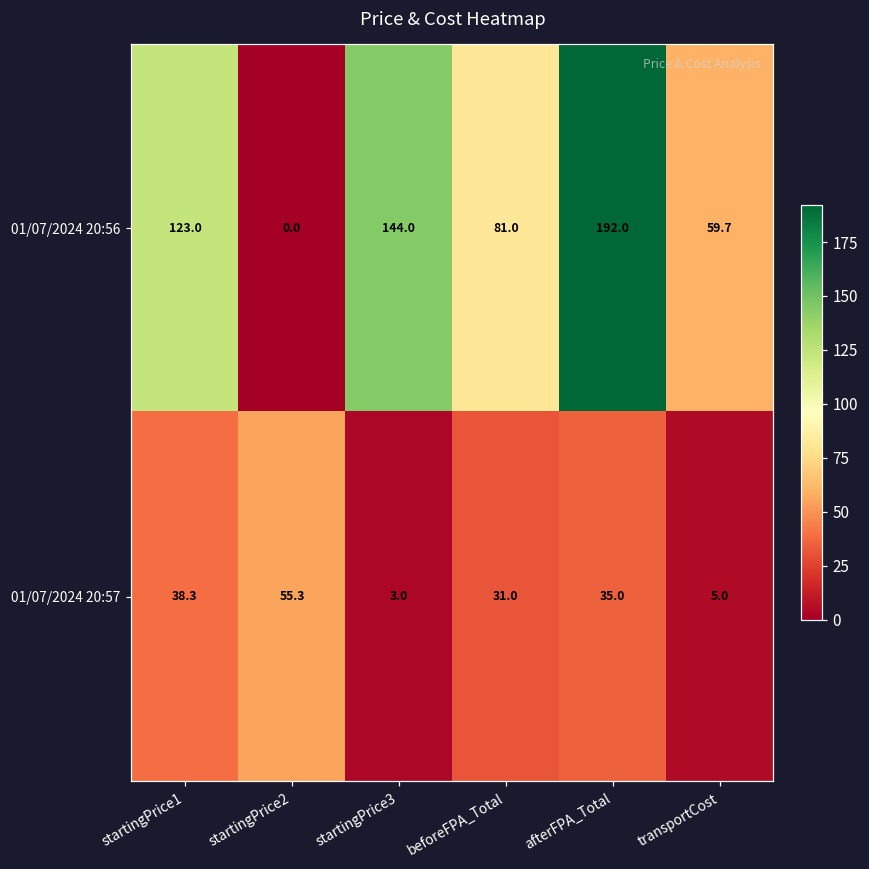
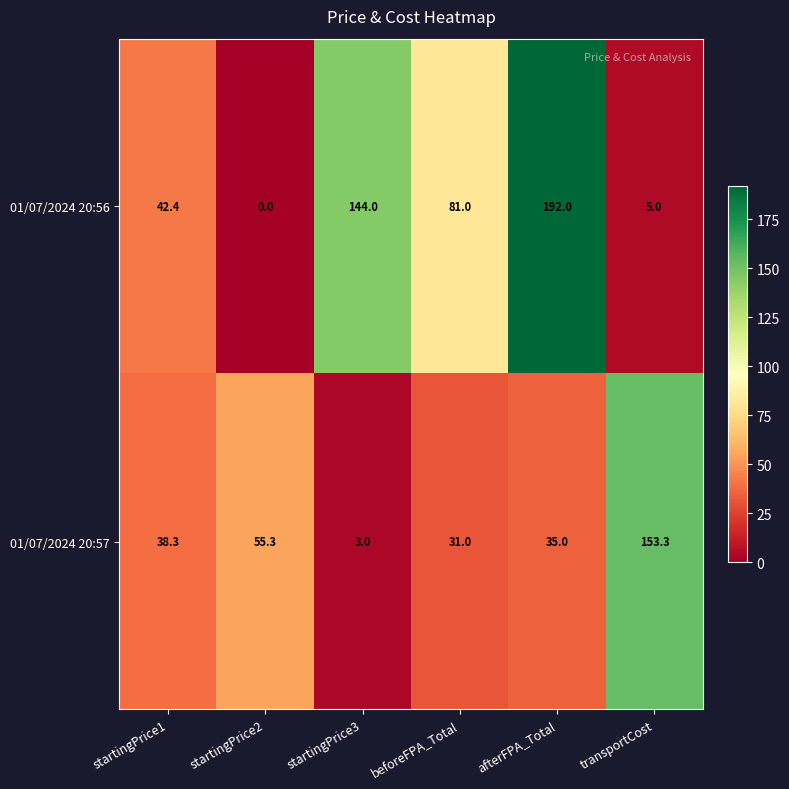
  {
    "01/07/2024 20:56": {
-     "startingPrice1": 123.0,
+     "startingPrice1": 42.4,
      "startingPrice2": 0.0,
      "startingPrice3": 144.0,
      "beforeFPA_Total": 81.0,
      "afterFPA_Total": 192.0,
-     "transportCost": 59.7
+     "transportCost": 5.0
    },
    "01/07/2024 20:57": {
      "startingPrice1": 38.3,
      "startingPrice2": 55.3,
      "startingPrice3": 3.0,
      "beforeFPA_Total": 31.0,
      "afterFPA_Total": 35.0,
-     "transportCost": 5.0
+     "transportCost": 153.3
    }
  }
